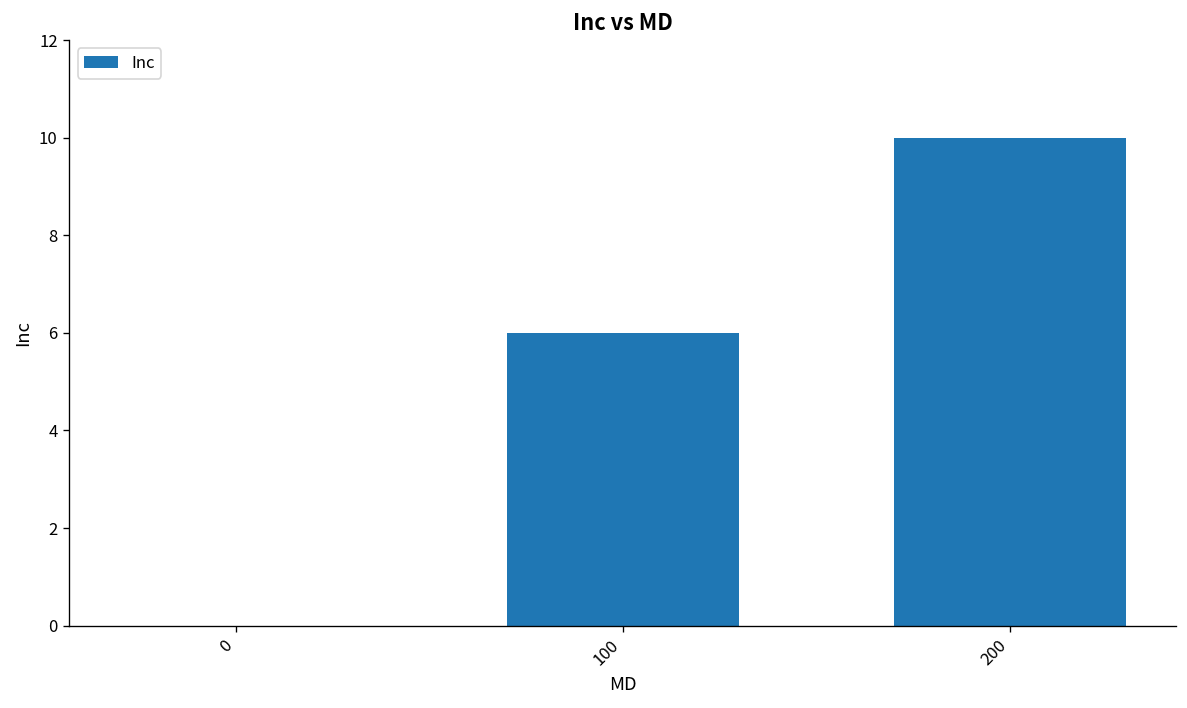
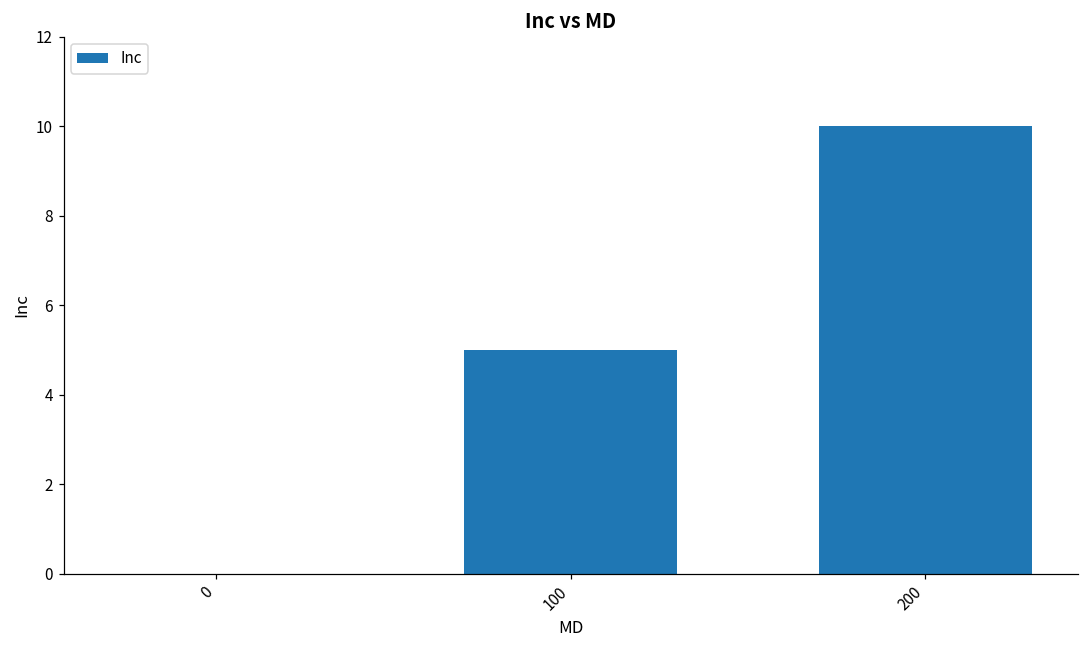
  {
    "0": 0,
-   "100": 6,
+   "100": 5,
    "200": 10
  }
